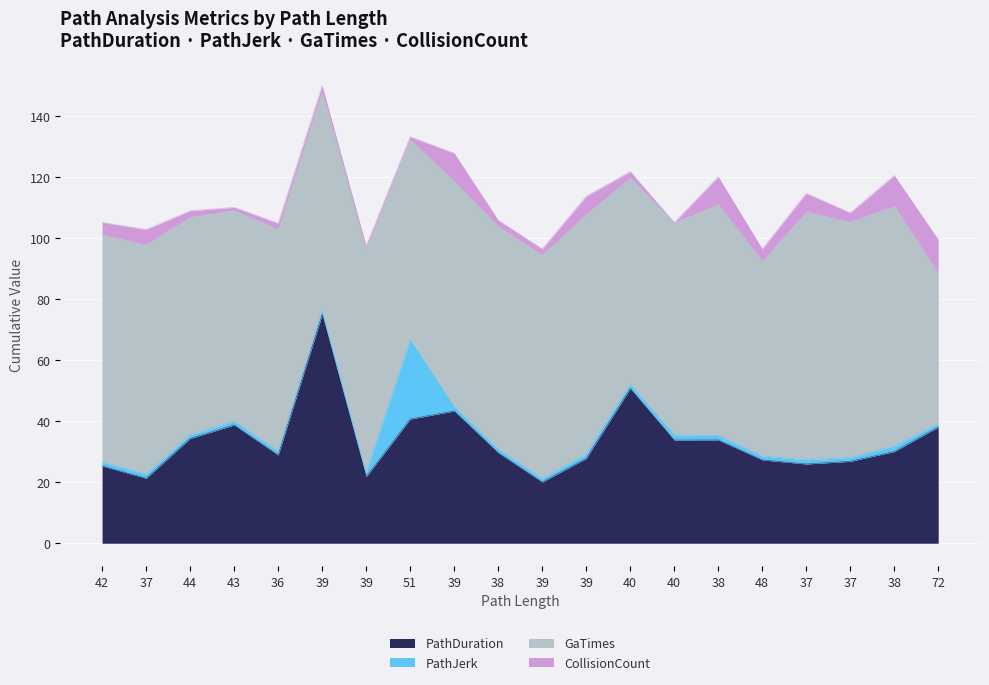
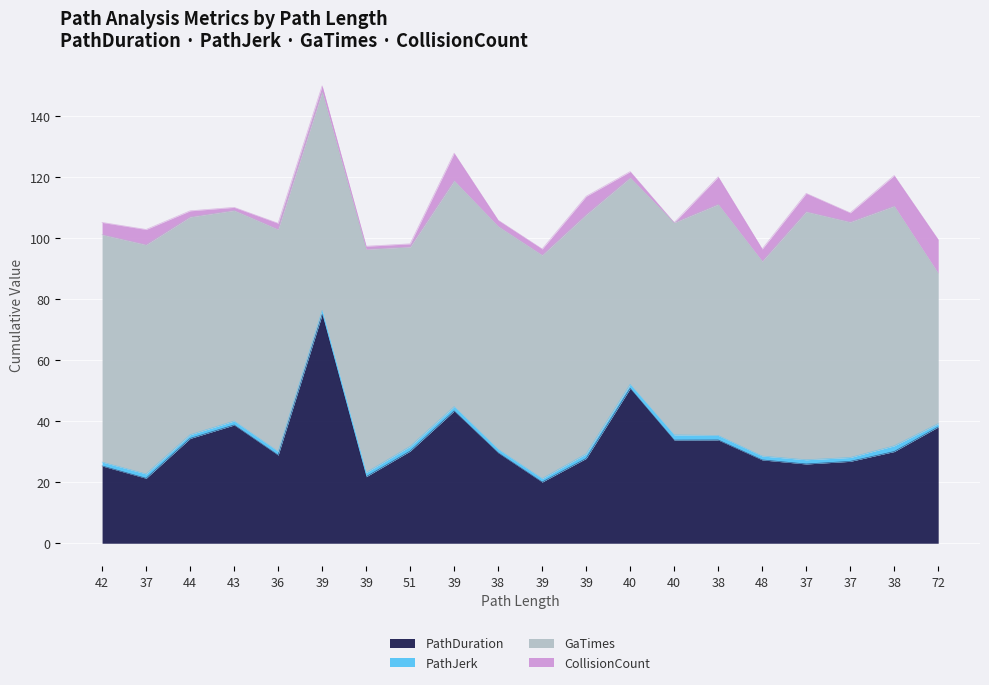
  {
    "PathDuration": {
      "42": 25,
      "44": 34,
      "43": 39,
      "36": 29,
-     "51": 41,
+     "51": 30,
      "48": 27,
      "72": 38
    },
    "PathJerk": {
      "42": 1,
      "44": 1,
      "43": 1,
      "36": 1,
-     "51": 26,
+     "51": 2,
      "48": 1,
      "72": 1
    }
  }
